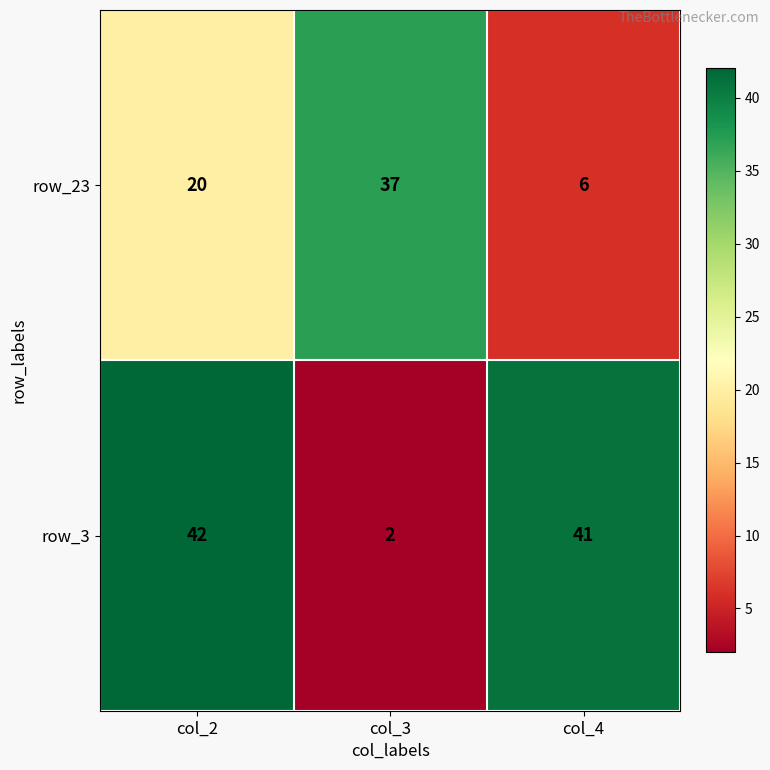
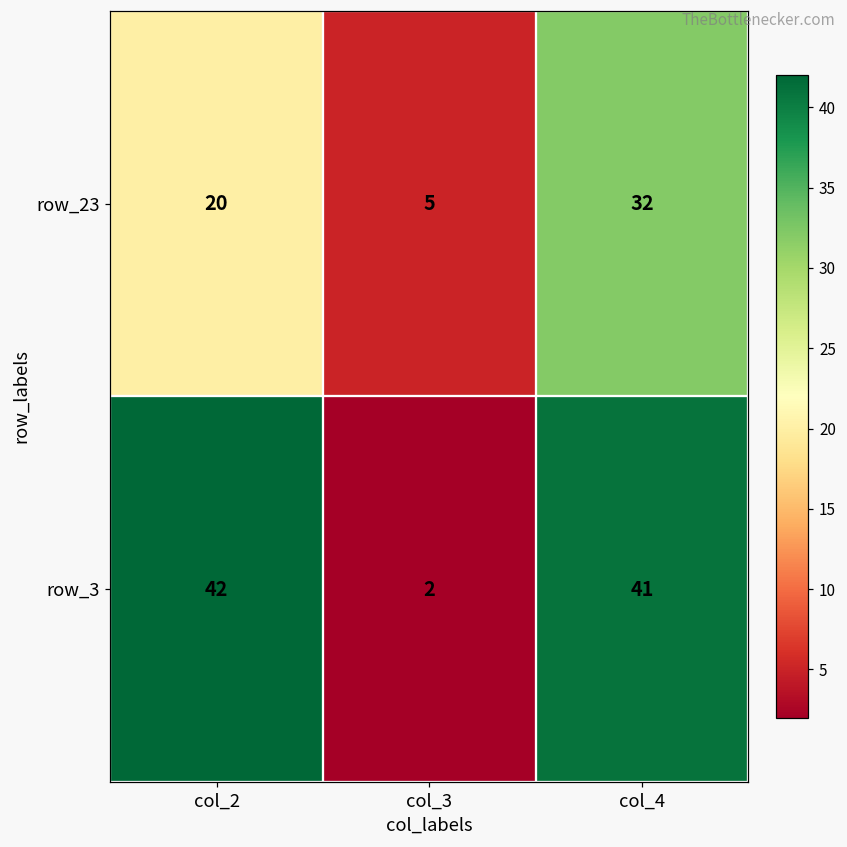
  {
    "row_23": {
      "col_2": 20,
-     "col_3": 37,
-     "col_4": 6
+     "col_3": 5,
+     "col_4": 32
    },
    "row_3": {
      "col_2": 42,
      "col_3": 2,
      "col_4": 41
    }
  }
